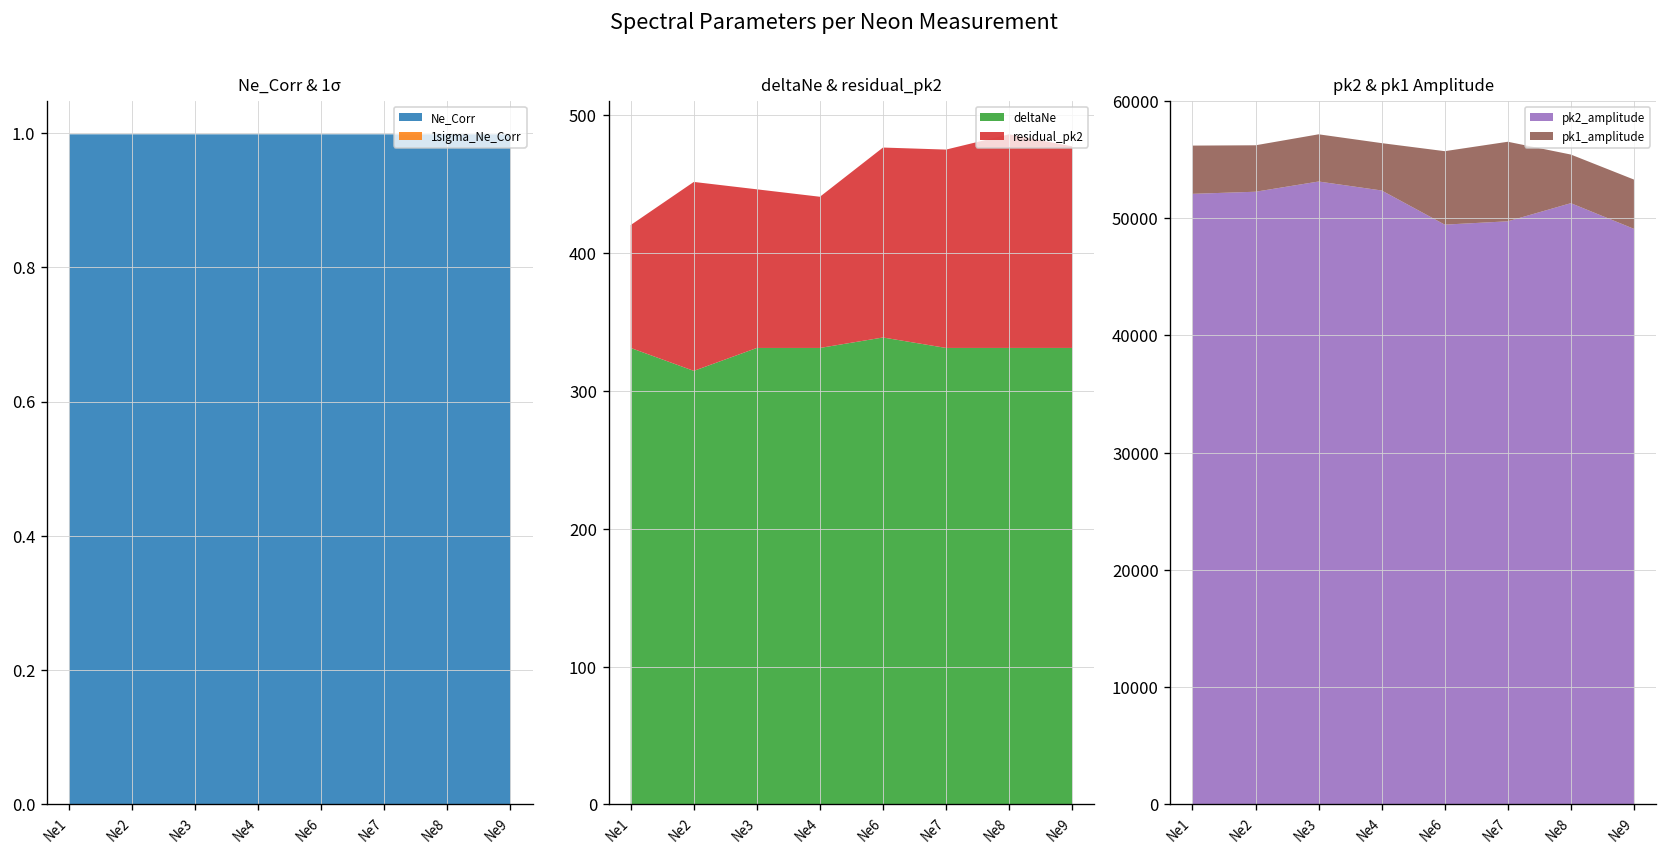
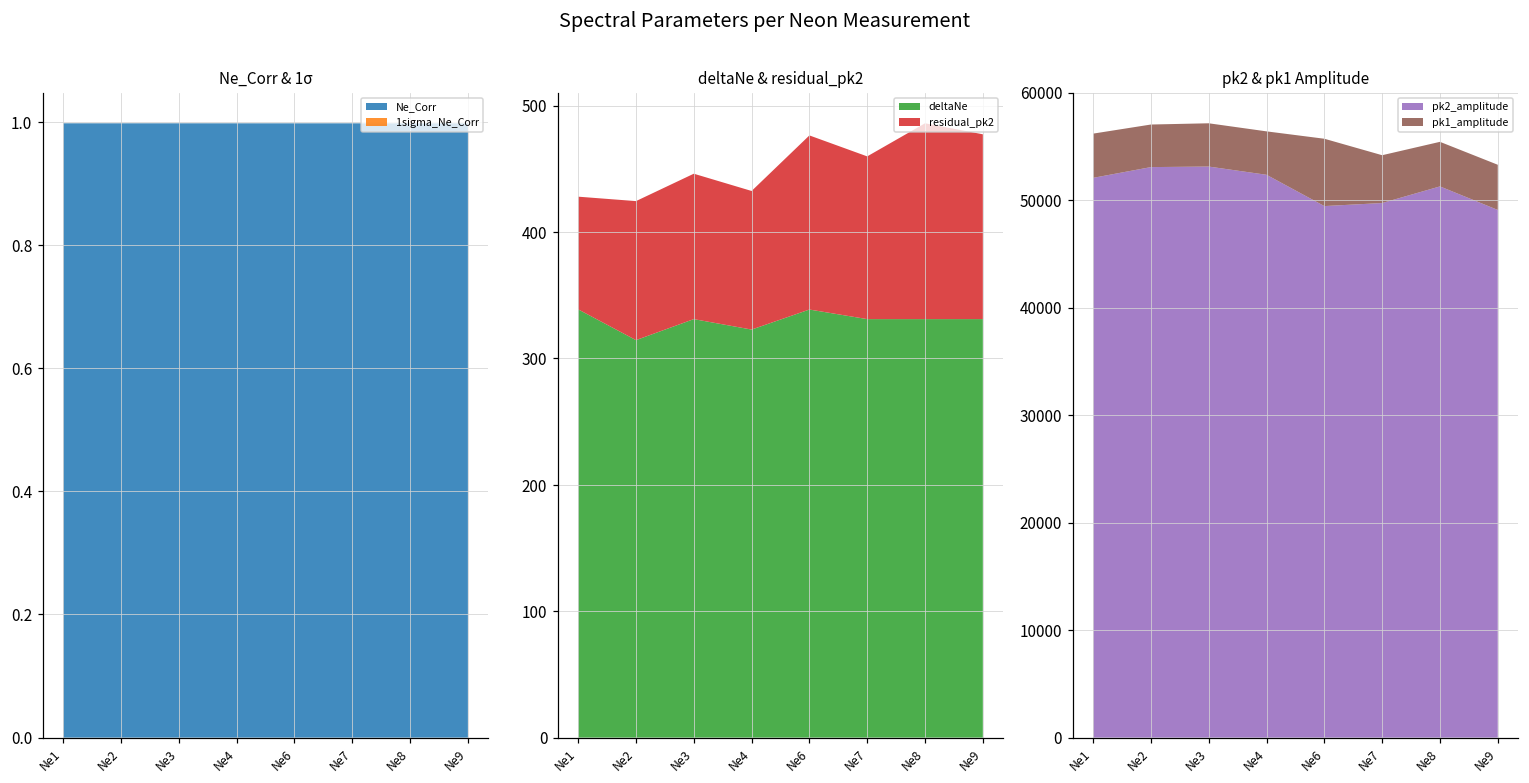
  {
    "Ne_Corr & 1σ": {
      "Ne1": 1.00,
      "Ne2": 1.00,
      "Ne3": 1.00,
      "Ne4": 1.00,
      "Ne6": 1.00,
      "Ne7": 1.00
    },
    "deltaNe & residual_pk2": {
      "deltaNe": {
-       "Ne1": 331,
+       "Ne1": 339,
        "Ne2": 315,
        "Ne3": 331,
-       "Ne4": 331,
+       "Ne4": 323,
        "Ne6": 339,
        "Ne7": 331,
        "Ne8": 331,
        "Ne9": 331
      },
      "residual_pk2": {
        "Ne1": 89,
-       "Ne2": 137,
+       "Ne2": 110,
        "Ne3": 115,
        "Ne4": 110,
        "Ne6": 138,
-       "Ne7": 144,
+       "Ne7": 129,
        "Ne9": 146
      }
    },
    "pk2 & pk1 Amplitude": {
      "pk2_amplitude": {
        "Ne1": 52000,
-       "Ne2": 52000,
+       "Ne2": 53000,
        "Ne3": 53000,
        "Ne4": 52000,
        "Ne6": 49000,
        "Ne7": 50000,
        "Ne8": 51000,
        "Ne9": 49000
      },
      "pk1_amplitude": {
        "Ne1": 4000,
        "Ne2": 4000,
        "Ne3": 4000,
        "Ne4": 4000,
        "Ne6": 6000,
-       "Ne7": 7000,
+       "Ne7": 4000,
        "Ne8": 4000,
        "Ne9": 4000
      }
    }
  }
